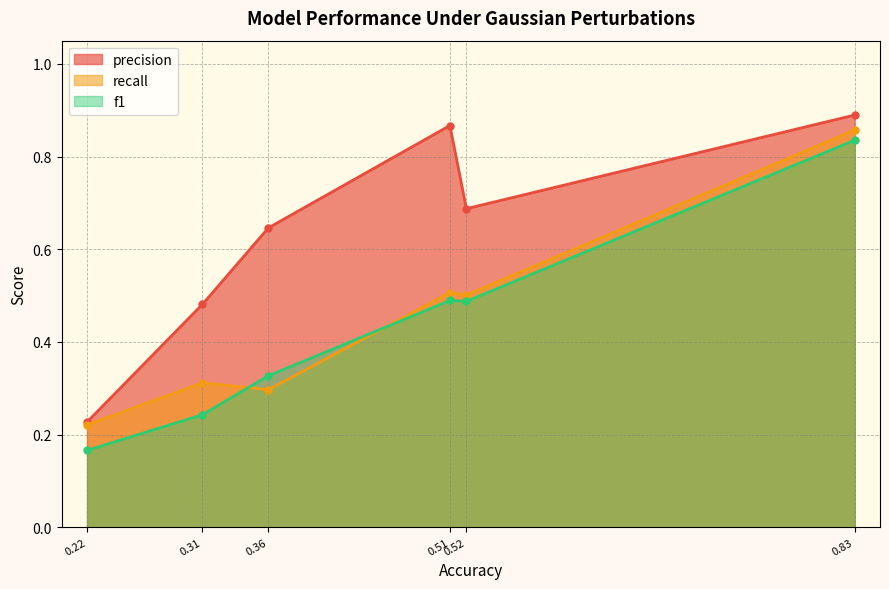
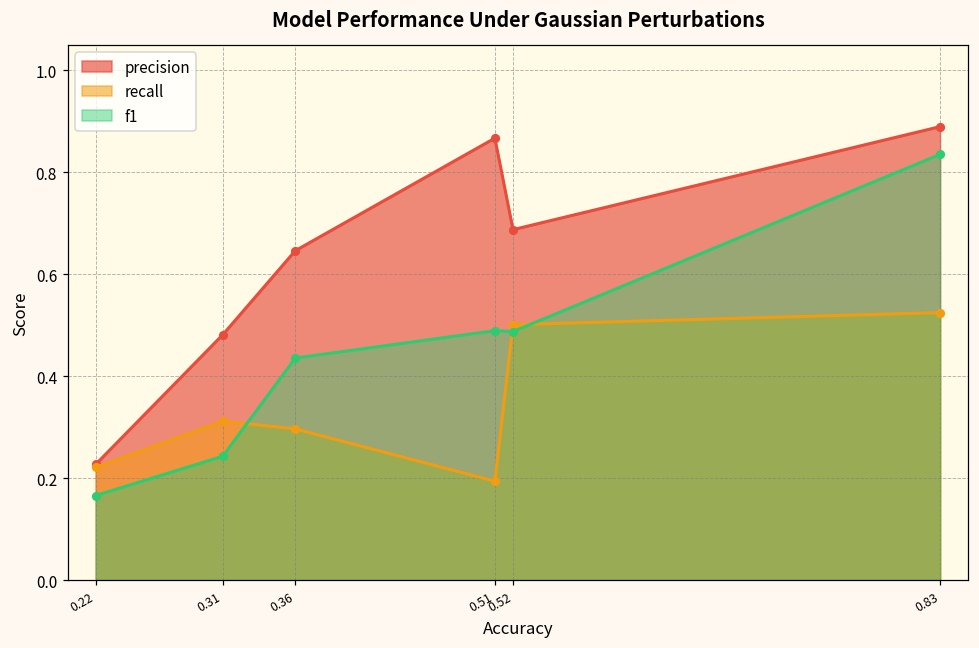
  {
    "precision": {
      "0.22": 0.23,
      "0.31": 0.48,
      "0.36": 0.65,
      "0.51": 0.87,
      "0.52": 0.69,
      "0.83": 0.89
    },
    "recall": {
      "0.22": 0.22,
      "0.31": 0.31,
      "0.36": 0.30,
-     "0.51": 0.51,
+     "0.51": 0.19,
      "0.52": 0.50,
-     "0.83": 0.86
+     "0.83": 0.52
    },
    "f1": {
      "0.22": 0.17,
      "0.31": 0.24,
-     "0.36": 0.33,
+     "0.36": 0.44,
      "0.51": 0.49,
      "0.52": 0.49,
      "0.83": 0.84
    }
  }
